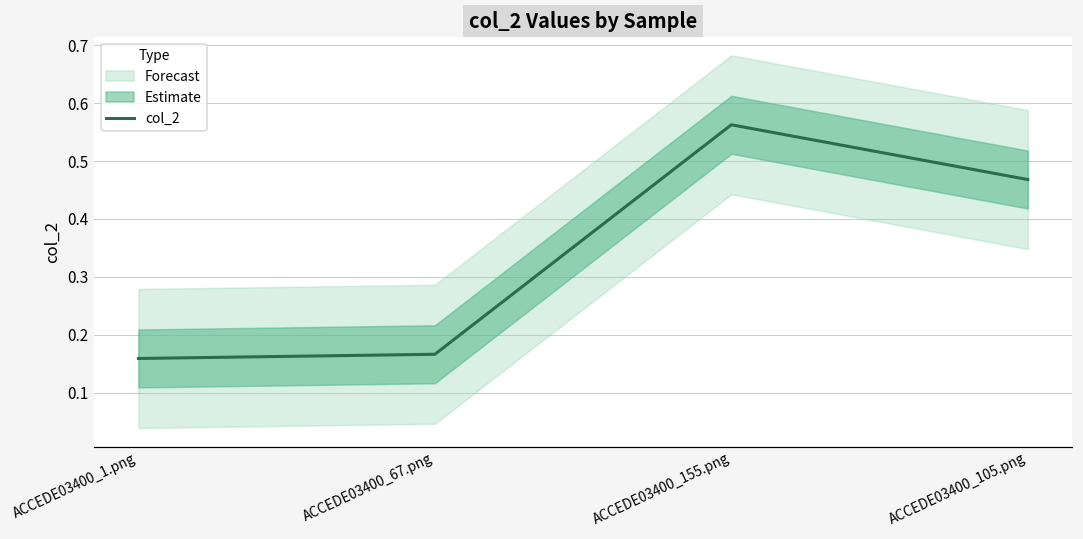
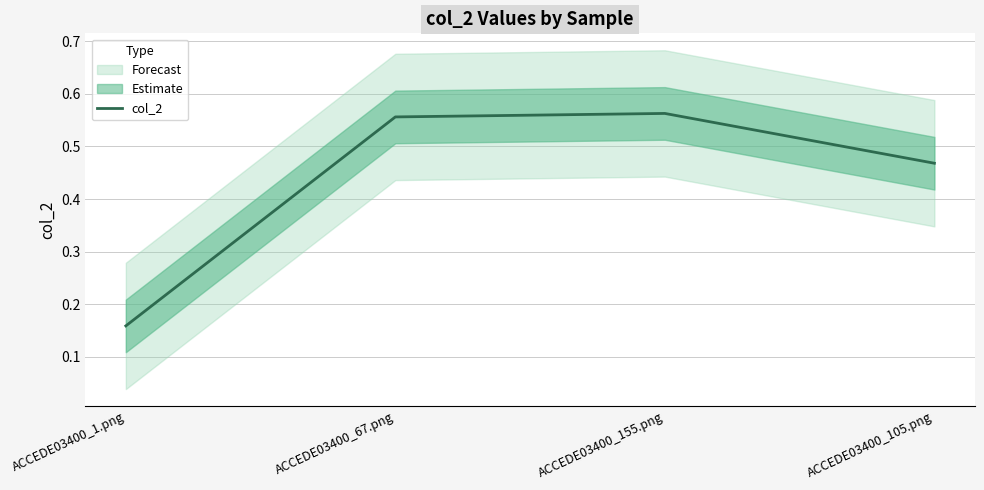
  {
    "col_2": {
      "ACCEDE03400_1.png": 0.16,
-     "ACCEDE03400_67.png": 0.17,
+     "ACCEDE03400_67.png": 0.56,
      "ACCEDE03400_155.png": 0.56,
      "ACCEDE03400_105.png": 0.47
    }
  }
